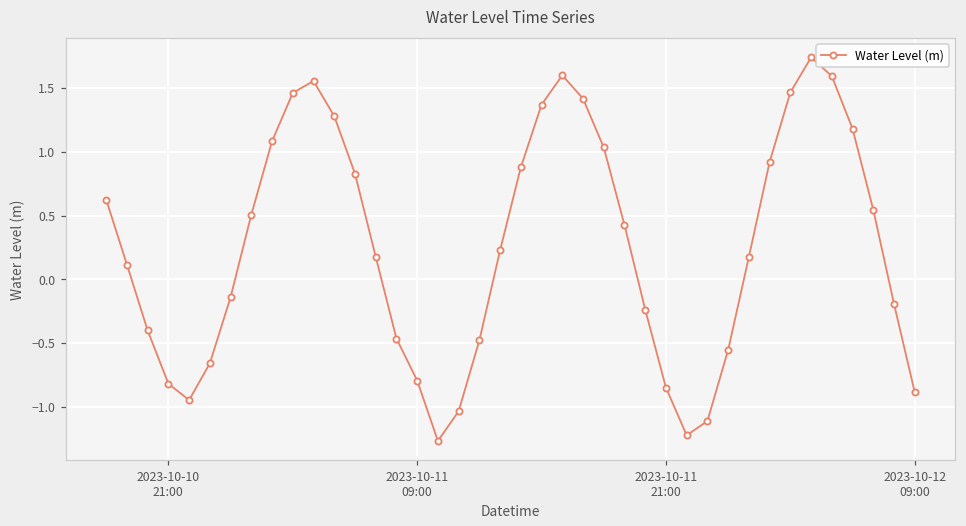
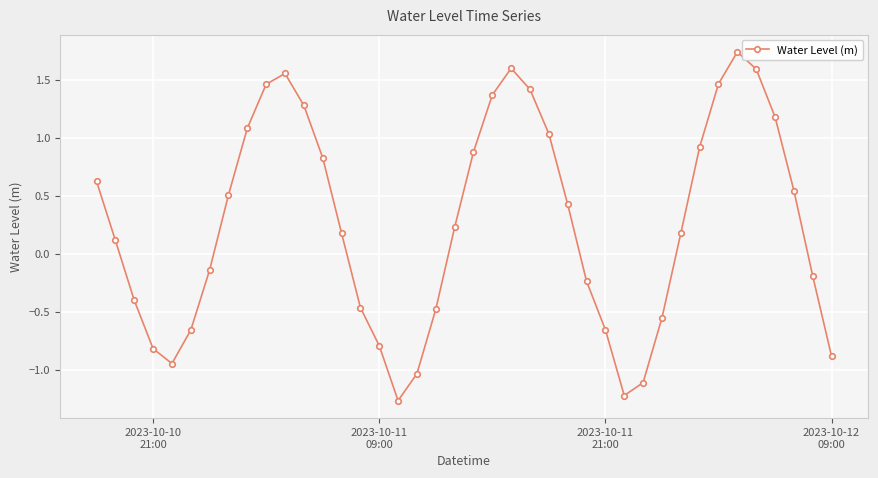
  {
    "2023-10-10 21:00": -0.82,
    "2023-10-11 09:00": -0.79,
-   "2023-10-11 21:00": -0.85,
+   "2023-10-11 21:00": -0.65,
    "2023-10-12 09:00": -0.88
  }
